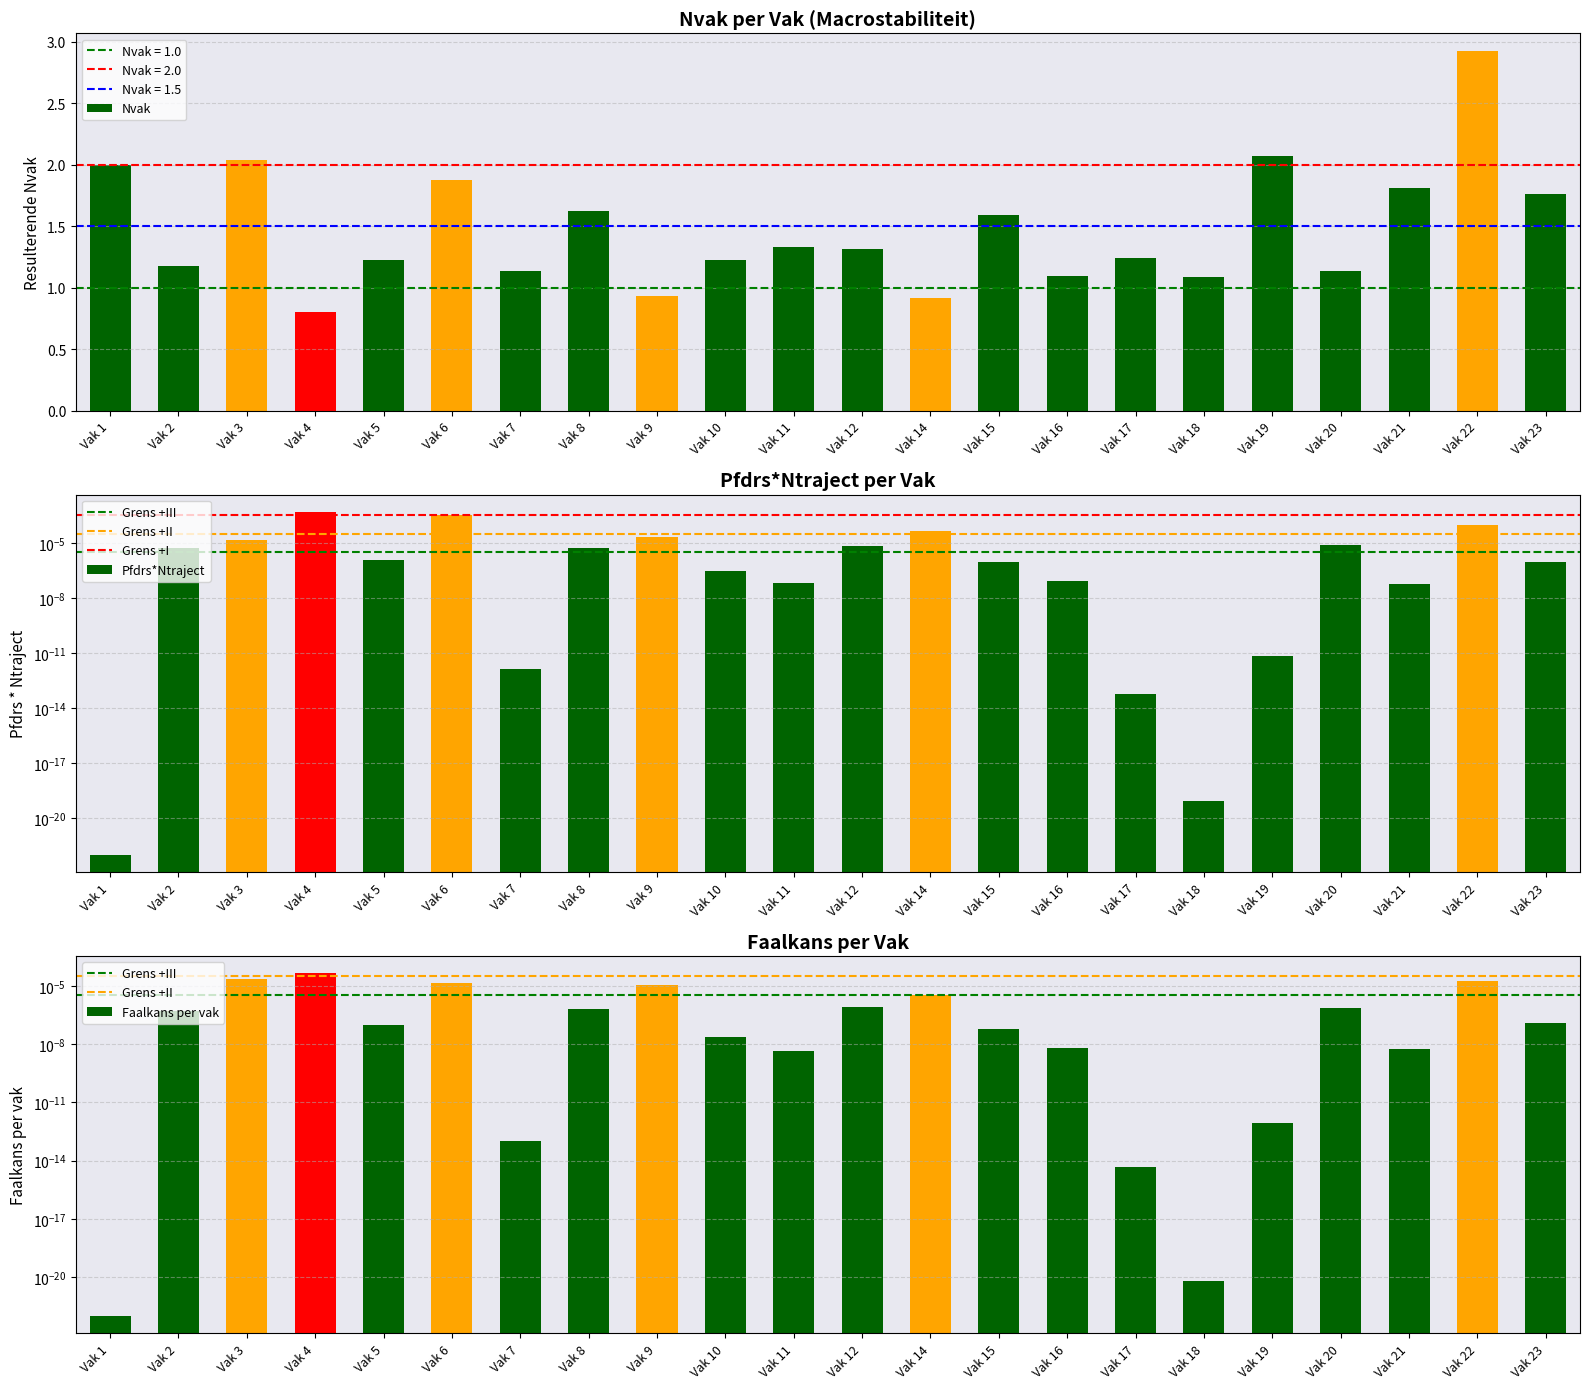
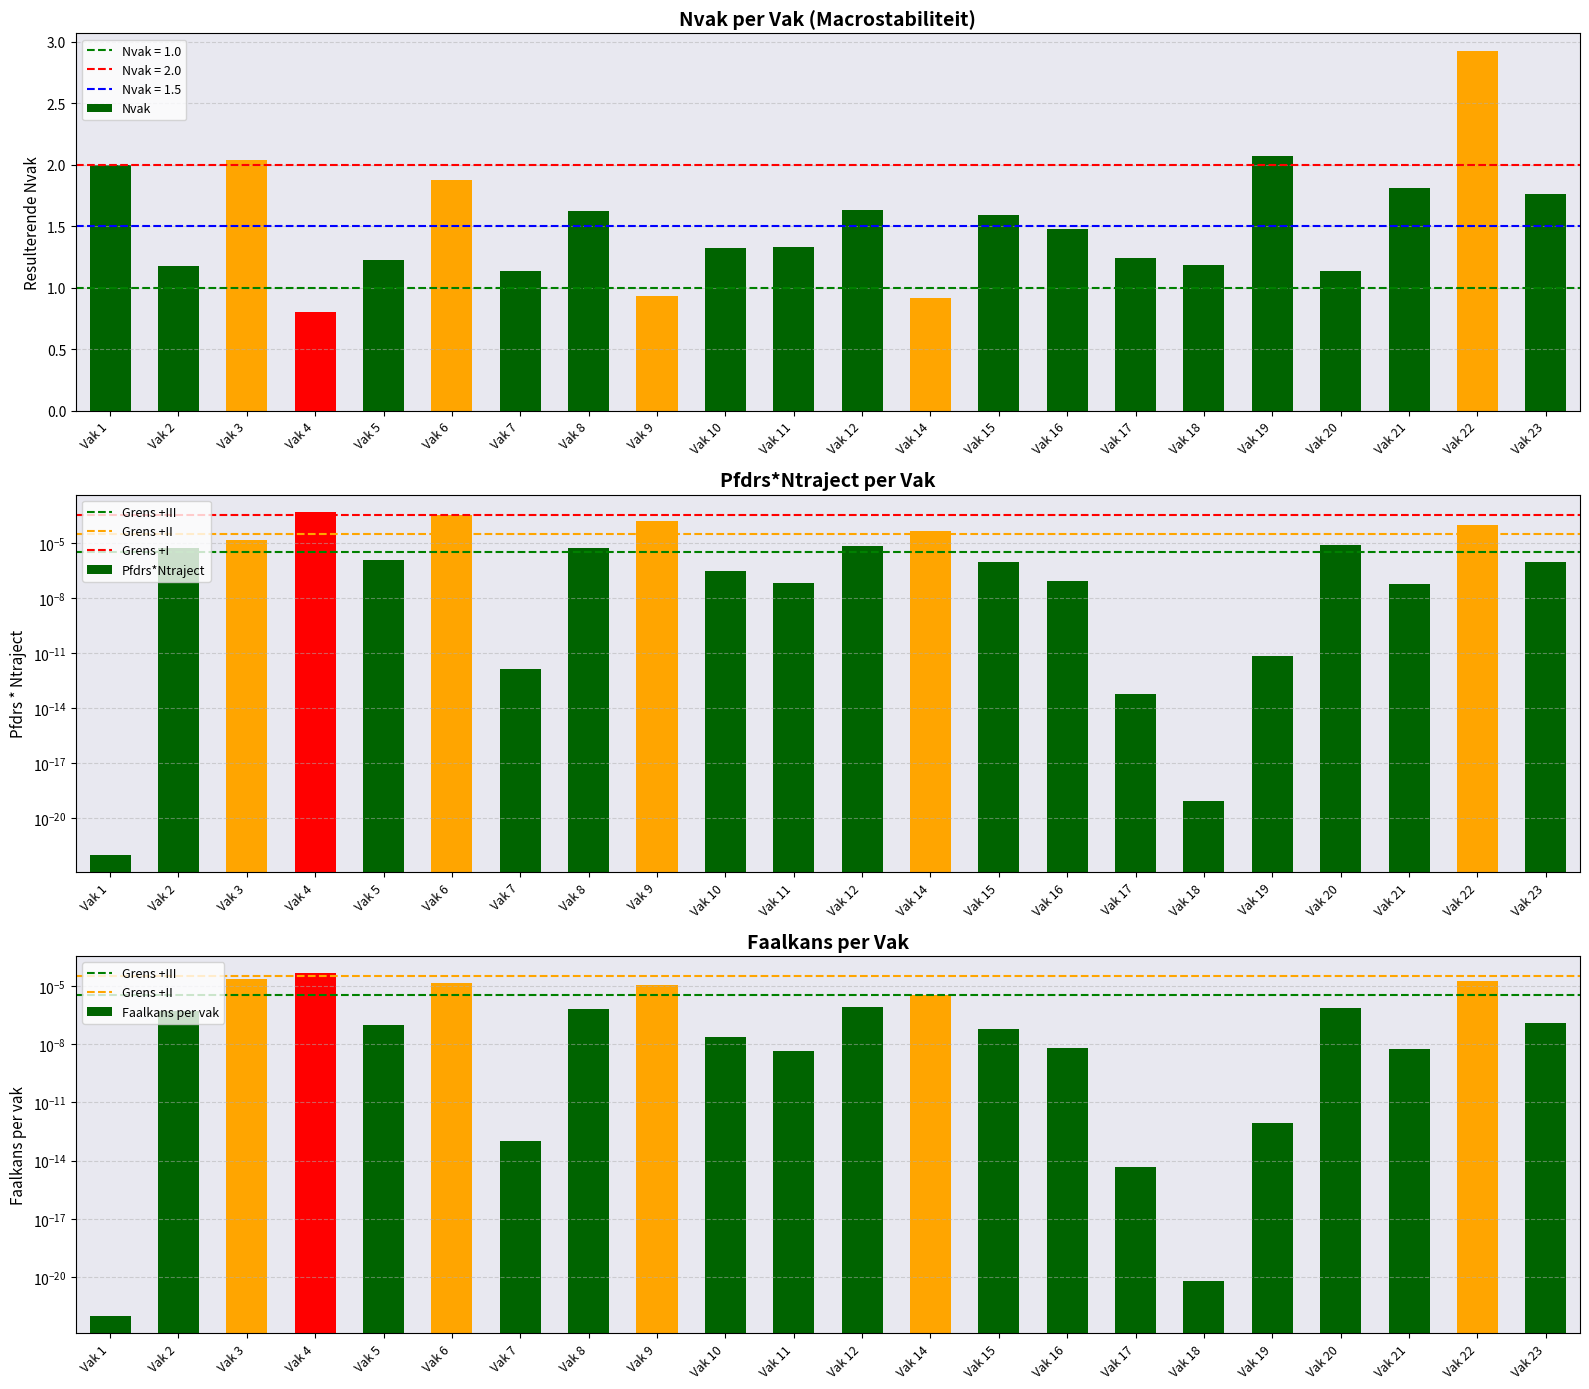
  {
    "Nvak per Vak (Macrostabiliteit)": {
      "Vak 1": 2.00,
      "Vak 2": 1.18,
      "Vak 3": 2.04,
      "Vak 4": 0.80,
      "Vak 5": 1.22,
      "Vak 6": 1.87,
      "Vak 7": 1.14,
      "Vak 8": 1.62,
      "Vak 9": 0.93,
-     "Vak 10": 1.23,
+     "Vak 10": 1.32,
      "Vak 11": 1.33,
-     "Vak 12": 1.31,
+     "Vak 12": 1.63,
      "Vak 14": 0.91,
      "Vak 15": 1.59,
-     "Vak 16": 1.09,
+     "Vak 16": 1.48,
      "Vak 17": 1.24,
-     "Vak 18": 1.08,
+     "Vak 18": 1.18,
      "Vak 19": 2.07,
      "Vak 20": 1.14,
      "Vak 21": 1.81,
      "Vak 22": 2.92,
      "Vak 23": 1.76
    },
    "Pfdrs*Ntraject per Vak": {
      "Vak 1": 0.000000000000,
      "Vak 3": 0.00001,
      "Vak 4": 0.0005,
      "Vak 5": 0.000001,
      "Vak 6": 0.0004,
      "Vak 7": 0.000000000001,
      "Vak 8": 0.000006,
-     "Vak 9": 0.00002,
+     "Vak 9": 0.0002,
      "Vak 10": 0.0000003,
      "Vak 11": 0.00000007,
      "Vak 12": 0.000007,
      "Vak 14": 0.00004,
      "Vak 15": 0.000001,
      "Vak 16": 0.0000001,
      "Vak 17": 0.000000000000,
      "Vak 18": 0.000000000000,
      "Vak 19": 0.000000000007,
      "Vak 20": 0.00001,
      "Vak 21": 0.00000006,
      "Vak 22": 0.0001,
      "Vak 23": 0.000001
    },
    "Faalkans per Vak": {
      "Vak 1": 0.000000000000,
      "Vak 3": 0.00002,
      "Vak 4": 0.00005,
      "Vak 5": 0.0000001,
      "Vak 6": 0.00001,
      "Vak 7": 0.000000000000,
      "Vak 8": 0.0000007,
      "Vak 9": 0.00001,
      "Vak 10": 0.00000002,
      "Vak 11": 0.000000005,
      "Vak 12": 0.0000008,
      "Vak 14": 0.000003,
      "Vak 15": 0.00000006,
      "Vak 16": 0.000000007,
      "Vak 17": 0.000000000000,
      "Vak 18": 0.000000000000,
      "Vak 19": 0.000000000001,
      "Vak 20": 0.0000008,
      "Vak 21": 0.000000006,
      "Vak 22": 0.00002,
      "Vak 23": 0.0000001
    }
  }
